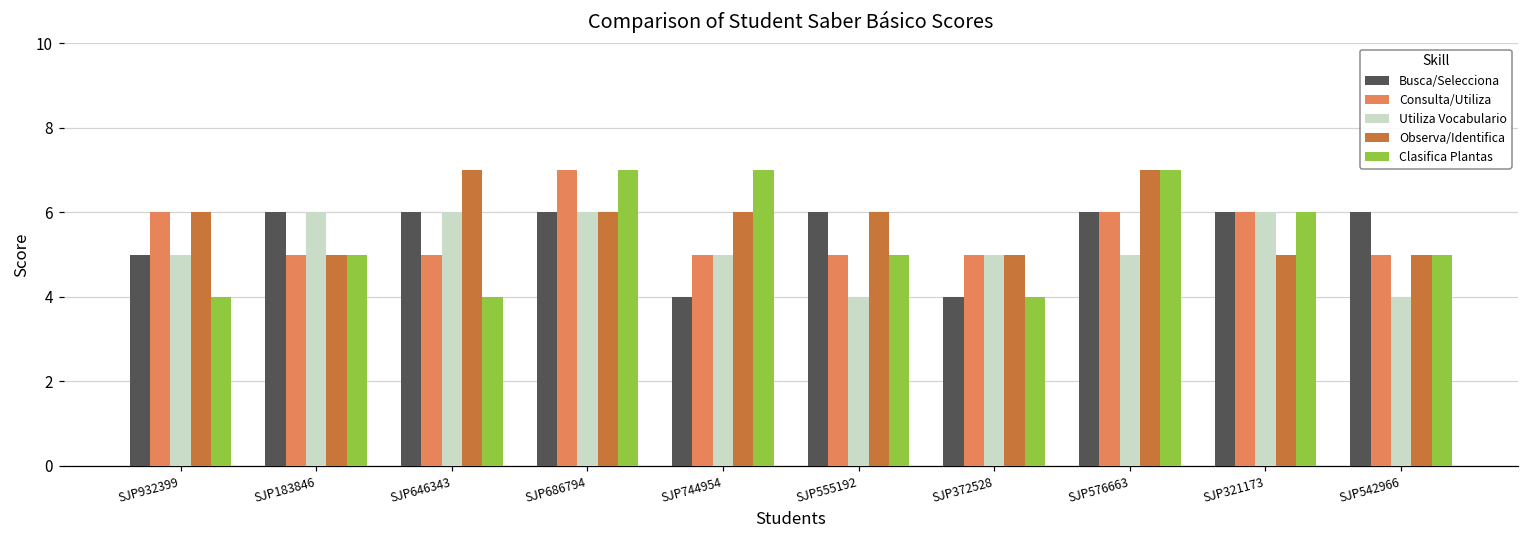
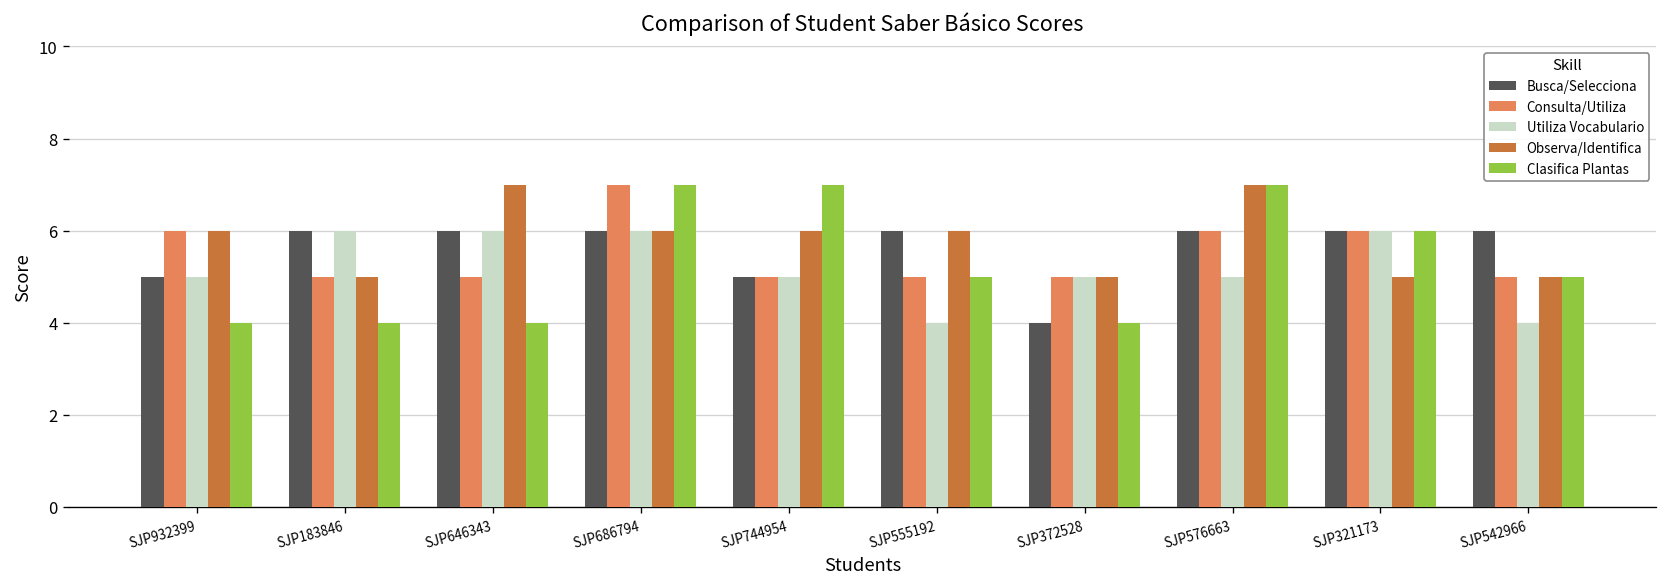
  {
    "Busca/Selecciona": {
      "SJP932399": 5,
      "SJP183846": 6,
      "SJP646343": 6,
      "SJP686794": 6,
-     "SJP744954": 4,
+     "SJP744954": 5,
      "SJP555192": 6,
      "SJP372528": 4,
      "SJP576663": 6,
      "SJP321173": 6,
      "SJP542966": 6
    },
    "Utiliza Vocabulario": {
      "SJP932399": 5,
      "SJP183846": 6,
      "SJP646343": 6,
      "SJP686794": 6,
      "SJP744954": 5,
      "SJP555192": 4,
      "SJP372528": 5,
      "SJP576663": 5,
      "SJP321173": 6,
      "SJP542966": 4
    },
    "Clasifica Plantas": {
      "SJP932399": 4,
-     "SJP183846": 5,
+     "SJP183846": 4,
      "SJP646343": 4,
      "SJP686794": 7,
      "SJP744954": 7,
      "SJP555192": 5,
      "SJP372528": 4,
      "SJP576663": 7,
      "SJP321173": 6,
      "SJP542966": 5
    }
  }
